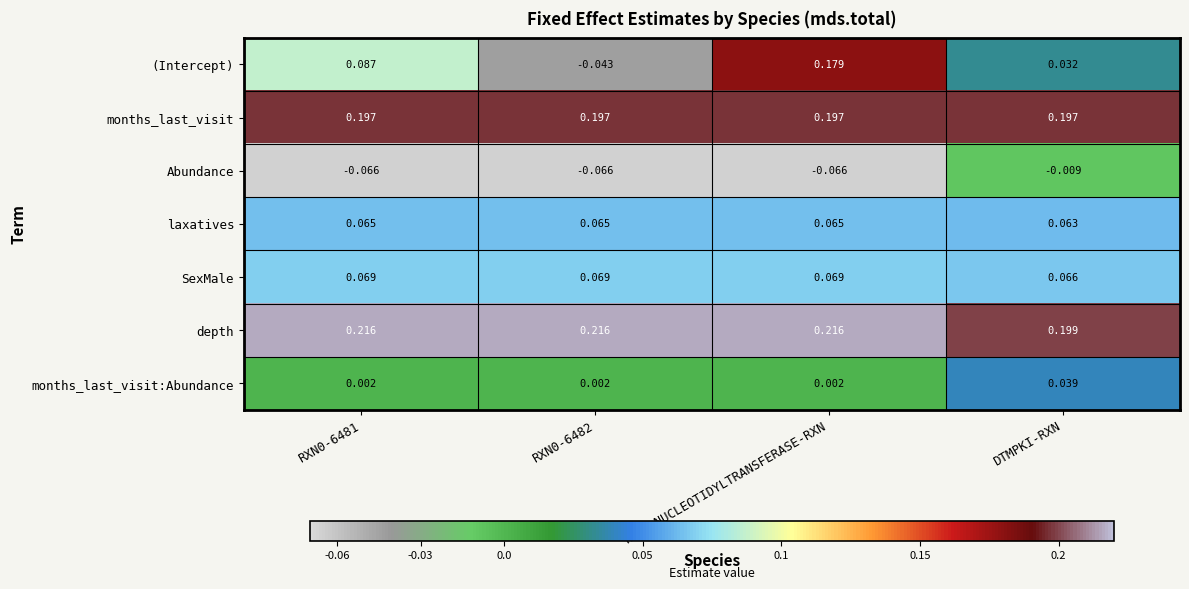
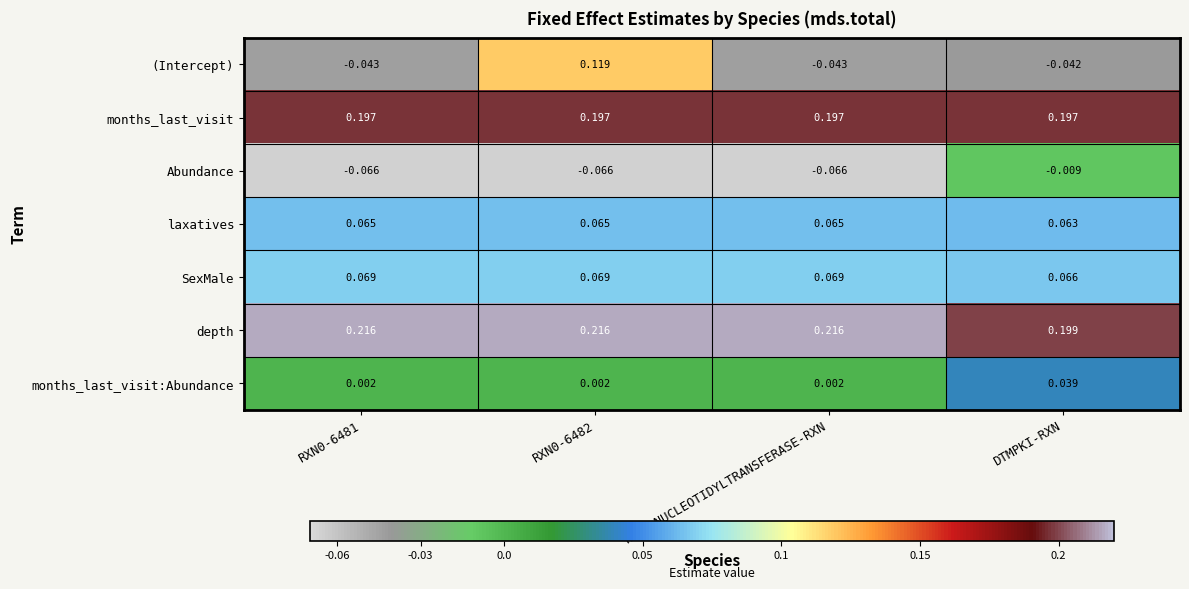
  {
    "(Intercept)": {
-     "RXN0-6481": 0.087,
-     "RXN0-6482": -0.043,
-     "TRNA-NUCLEOTIDYLTRANSFERASE-RXN": 0.179,
-     "DTMPKI-RXN": 0.032
+     "RXN0-6481": -0.043,
+     "RXN0-6482": 0.119,
+     "TRNA-NUCLEOTIDYLTRANSFERASE-RXN": -0.043,
+     "DTMPKI-RXN": -0.042
    },
    "months_last_visit": {
      "RXN0-6481": 0.197,
      "RXN0-6482": 0.197,
      "TRNA-NUCLEOTIDYLTRANSFERASE-RXN": 0.197,
      "DTMPKI-RXN": 0.197
    },
    "Abundance": {
      "RXN0-6481": -0.066,
      "RXN0-6482": -0.066,
      "TRNA-NUCLEOTIDYLTRANSFERASE-RXN": -0.066,
      "DTMPKI-RXN": -0.009
    },
    "laxatives": {
      "RXN0-6481": 0.065,
      "RXN0-6482": 0.065,
      "TRNA-NUCLEOTIDYLTRANSFERASE-RXN": 0.065,
      "DTMPKI-RXN": 0.063
    },
    "SexMale": {
      "RXN0-6481": 0.069,
      "RXN0-6482": 0.069,
      "TRNA-NUCLEOTIDYLTRANSFERASE-RXN": 0.069,
      "DTMPKI-RXN": 0.066
    },
    "depth": {
      "RXN0-6481": 0.216,
      "RXN0-6482": 0.216,
      "TRNA-NUCLEOTIDYLTRANSFERASE-RXN": 0.216,
      "DTMPKI-RXN": 0.199
    },
    "months_last_visit:Abundance": {
      "RXN0-6481": 0.002,
      "RXN0-6482": 0.002,
      "TRNA-NUCLEOTIDYLTRANSFERASE-RXN": 0.002,
      "DTMPKI-RXN": 0.039
    }
  }
